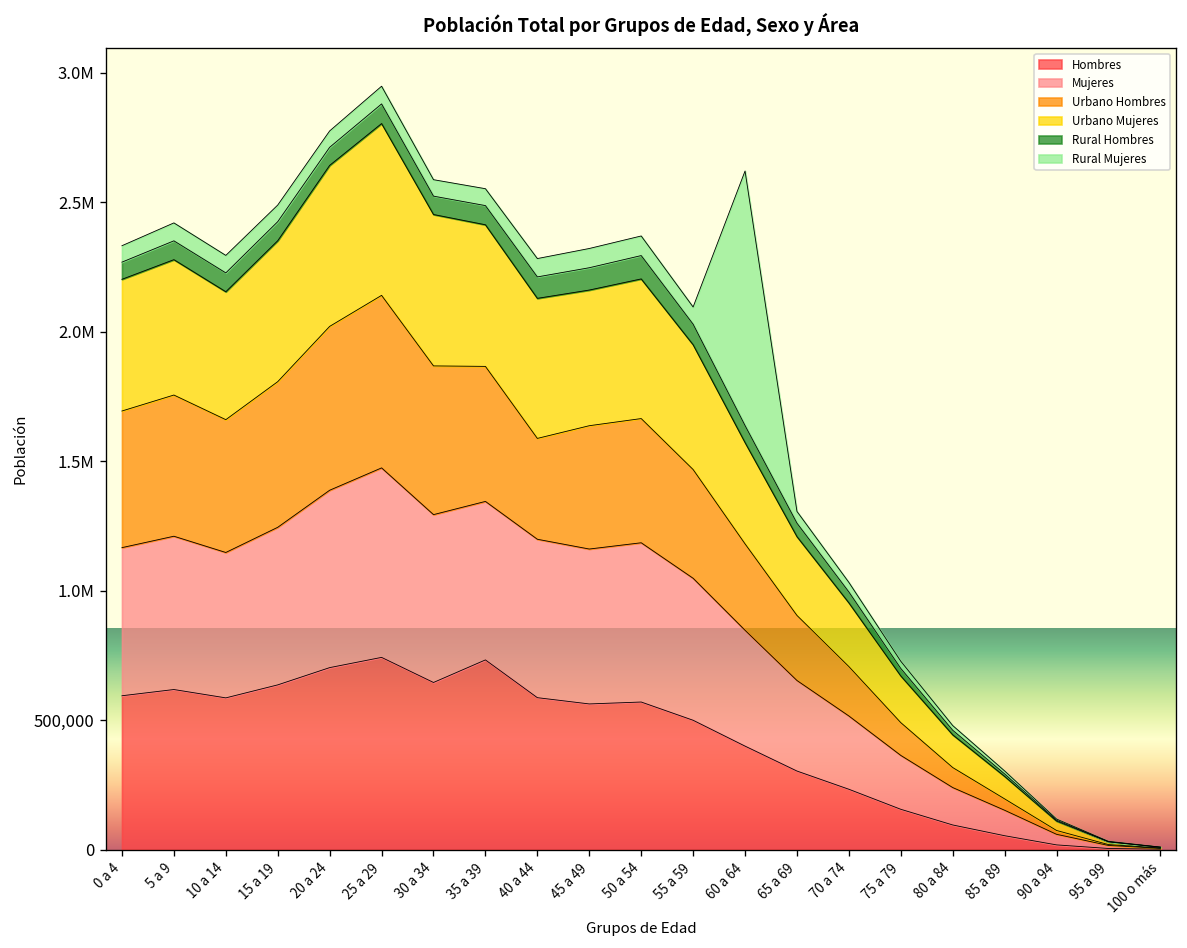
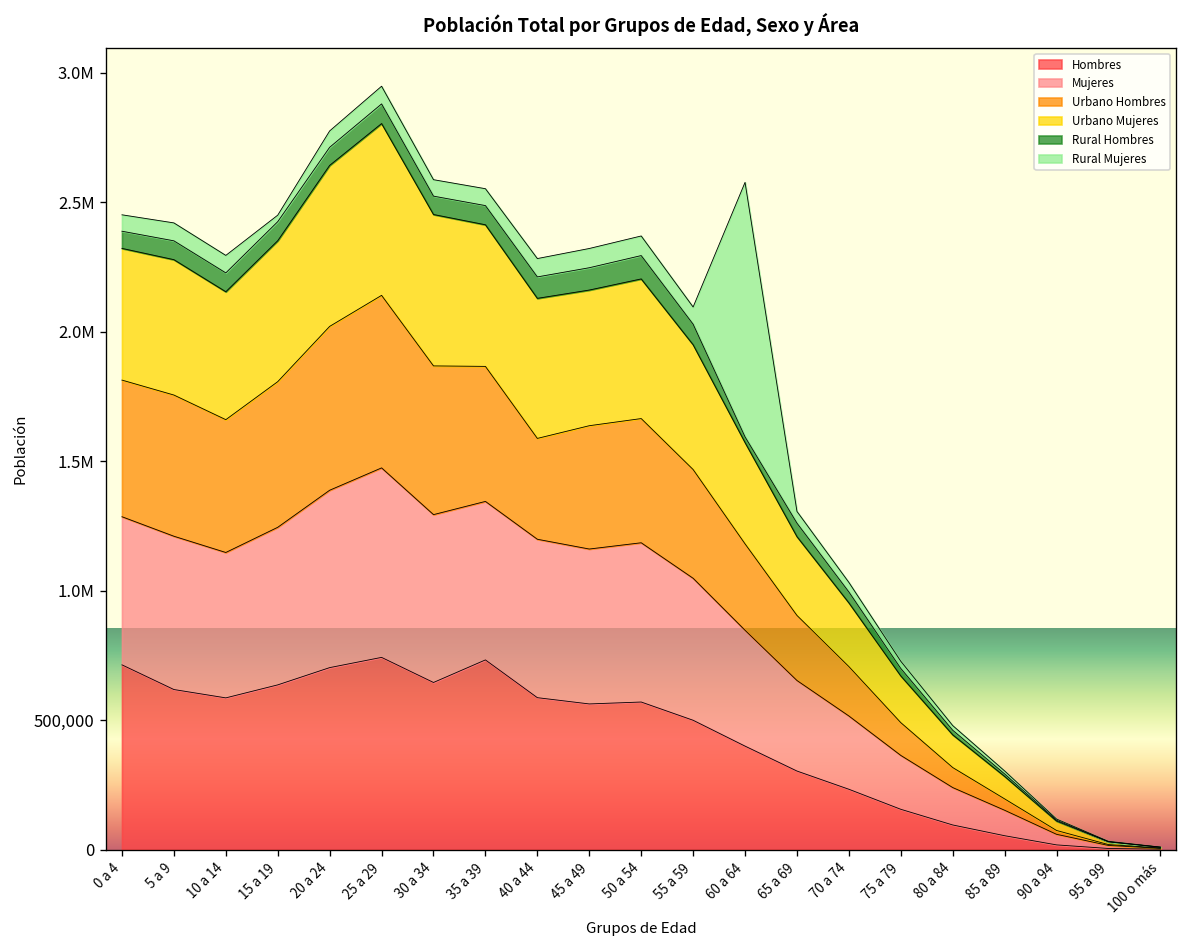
  {
    "Hombres": {
-     "0 a 4": "590,000",
+     "0 a 4": "710,000",
      "5 a 9": "620,000",
      "10 a 14": "590,000",
      "15 a 19": "640,000",
      "20 a 24": "700,000",
      "25 a 29": "740,000",
      "30 a 34": "650,000",
      "35 a 39": "730,000",
      "40 a 44": "590,000",
      "45 a 49": "560,000",
      "50 a 54": "570,000",
      "55 a 59": "500,000",
      "60 a 64": "400,000",
      "65 a 69": "300,000",
      "70 a 74": "230,000",
      "75 a 79": "160,000",
      "80 a 84": "90,000",
      "85 a 89": "50,000",
      "90 a 94": "20,000",
      "95 a 99": "0"
    },
    "Mujeres": {
      "0 a 4": "570,000",
      "5 a 9": "590,000",
      "10 a 14": "560,000",
      "15 a 19": "610,000",
      "20 a 24": "690,000",
      "25 a 29": "730,000",
      "30 a 34": "650,000",
      "35 a 39": "610,000",
      "40 a 44": "610,000",
      "45 a 49": "600,000",
      "50 a 54": "620,000",
      "55 a 59": "550,000",
      "60 a 64": "450,000",
      "65 a 69": "350,000",
      "70 a 74": "280,000",
      "75 a 79": "210,000",
      "80 a 84": "140,000",
      "85 a 89": "100,000",
      "90 a 94": "40,000"
    },
    "Urbano Hombres": {
      "0 a 4": "530,000",
      "5 a 9": "550,000",
      "10 a 14": "510,000",
      "15 a 19": "560,000",
      "20 a 24": "630,000",
      "25 a 29": "670,000",
      "30 a 34": "570,000",
      "35 a 39": "520,000",
      "40 a 44": "390,000",
      "45 a 49": "480,000",
      "50 a 54": "480,000",
      "55 a 59": "420,000",
      "60 a 64": "330,000",
      "65 a 69": "250,000",
      "70 a 74": "190,000",
      "75 a 79": "130,000",
      "80 a 84": "80,000",
      "85 a 89": "40,000",
      "90 a 94": "10,000"
    },
    "Urbano Mujeres": {
      "0 a 4": "510,000",
      "5 a 9": "520,000",
      "10 a 14": "490,000",
      "15 a 19": "540,000",
      "20 a 24": "620,000",
      "25 a 29": "660,000",
      "30 a 34": "580,000",
      "35 a 39": "550,000",
      "40 a 44": "540,000",
      "45 a 49": "520,000",
      "50 a 54": "540,000",
      "55 a 59": "480,000",
      "60 a 64": "390,000",
      "65 a 69": "300,000",
      "70 a 74": "250,000",
      "75 a 79": "180,000",
      "80 a 84": "130,000"
    },
    "Rural Hombres": {
      "0 a 4": "70,000",
      "5 a 9": "70,000",
      "10 a 14": "70,000",
      "15 a 19": "70,000",
      "20 a 24": "70,000",
      "25 a 29": "80,000",
      "30 a 34": "70,000",
      "35 a 39": "70,000",
      "40 a 44": "80,000",
      "45 a 49": "90,000",
      "50 a 54": "90,000",
      "55 a 59": "80,000",
-     "60 a 64": "70,000",
+     "60 a 64": "20,000",
      "65 a 69": "50,000",
      "70 a 74": "40,000",
      "75 a 79": "30,000",
      "80 a 84": "20,000"
    },
    "Rural Mujeres": {
      "0 a 4": "60,000",
      "5 a 9": "70,000",
      "10 a 14": "70,000",
-     "15 a 19": "60,000",
+     "15 a 19": "30,000",
      "20 a 24": "60,000",
      "25 a 29": "70,000",
      "30 a 34": "60,000",
      "35 a 39": "70,000",
      "40 a 44": "70,000",
      "45 a 49": "70,000",
      "50 a 54": "80,000",
      "55 a 59": "70,000",
      "60 a 64": "980,000",
      "65 a 69": "50,000",
      "70 a 74": "40,000",
      "75 a 79": "30,000",
      "80 a 84": "20,000"
    }
  }
